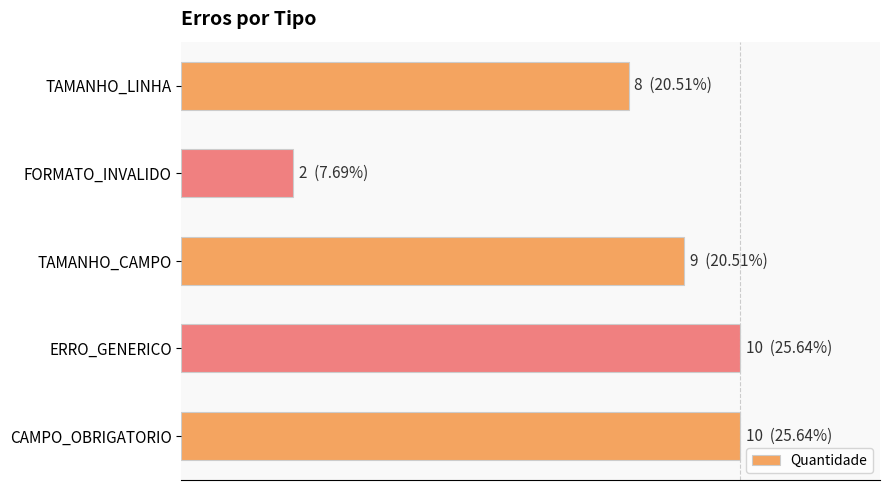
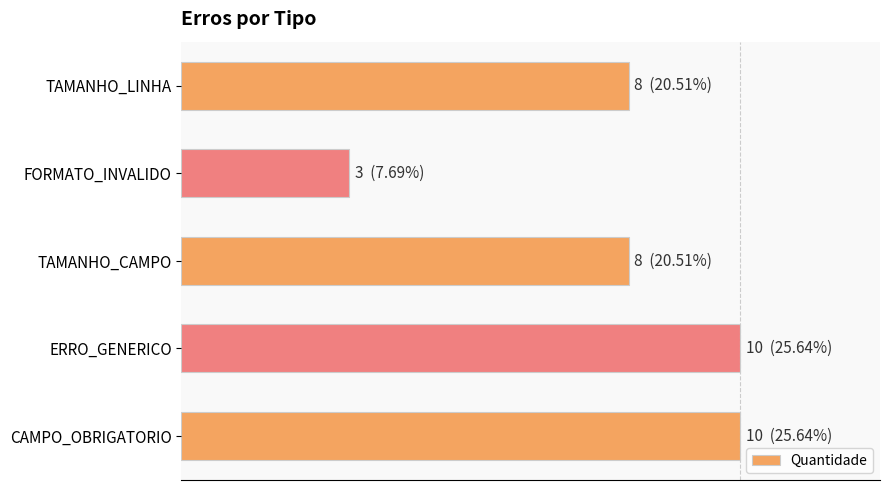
  {
    "TAMANHO_LINHA": 8,
-   "FORMATO_INVALIDO": 2,
-   "TAMANHO_CAMPO": 9,
+   "FORMATO_INVALIDO": 3,
+   "TAMANHO_CAMPO": 8,
    "ERRO_GENERICO": 10,
    "CAMPO_OBRIGATORIO": 10
  }
